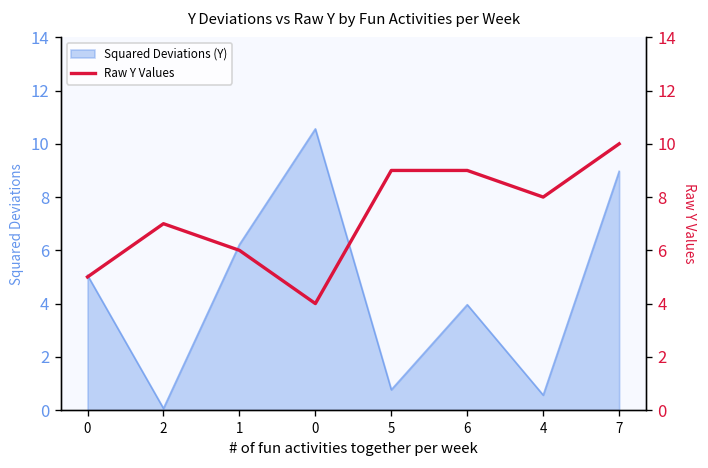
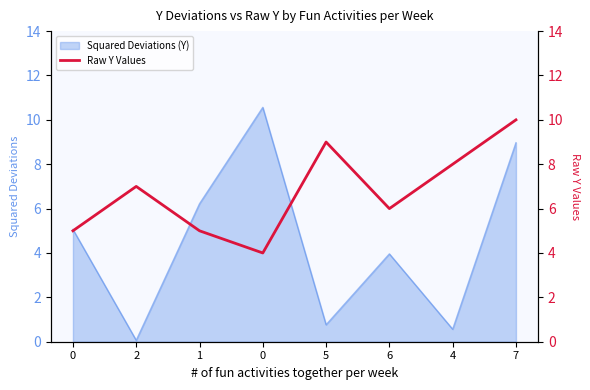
  {
    "Squared Deviations (Y)": {
      "2": 0.1,
      "1": 6.2,
      "5": 0.8,
      "6": 4.0,
      "4": 0.6,
      "7": 9.0
    },
    "Raw Y Values": {
      "2": 7,
-     "1": 6,
+     "1": 5,
      "5": 9,
-     "6": 9,
+     "6": 6,
      "4": 8,
      "7": 10
    }
  }
